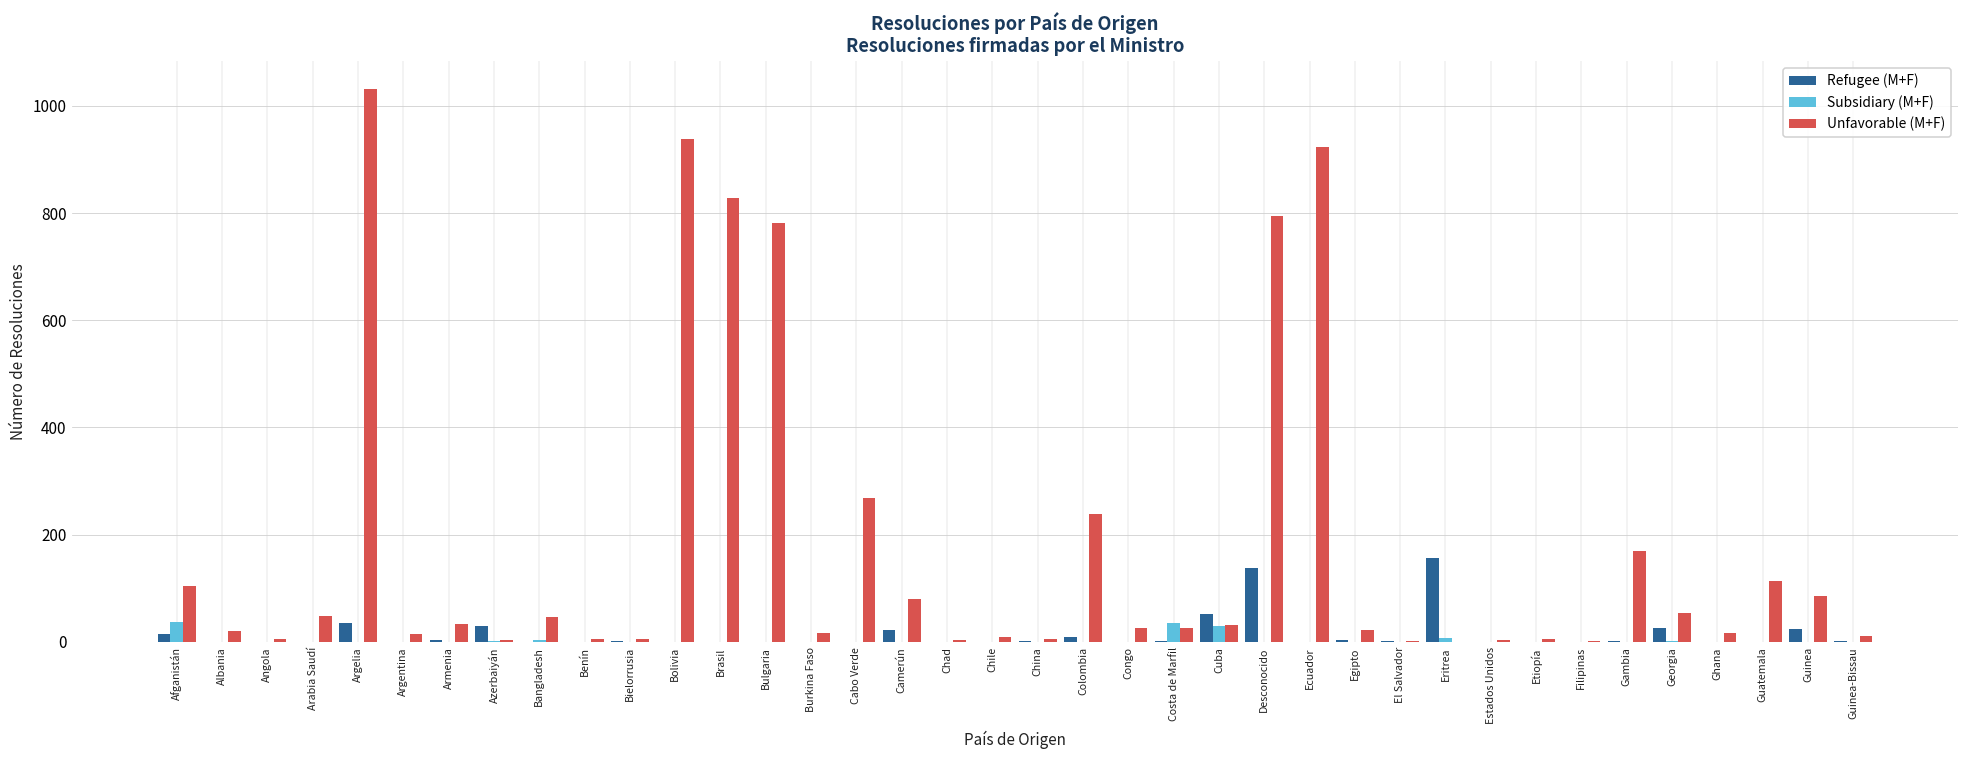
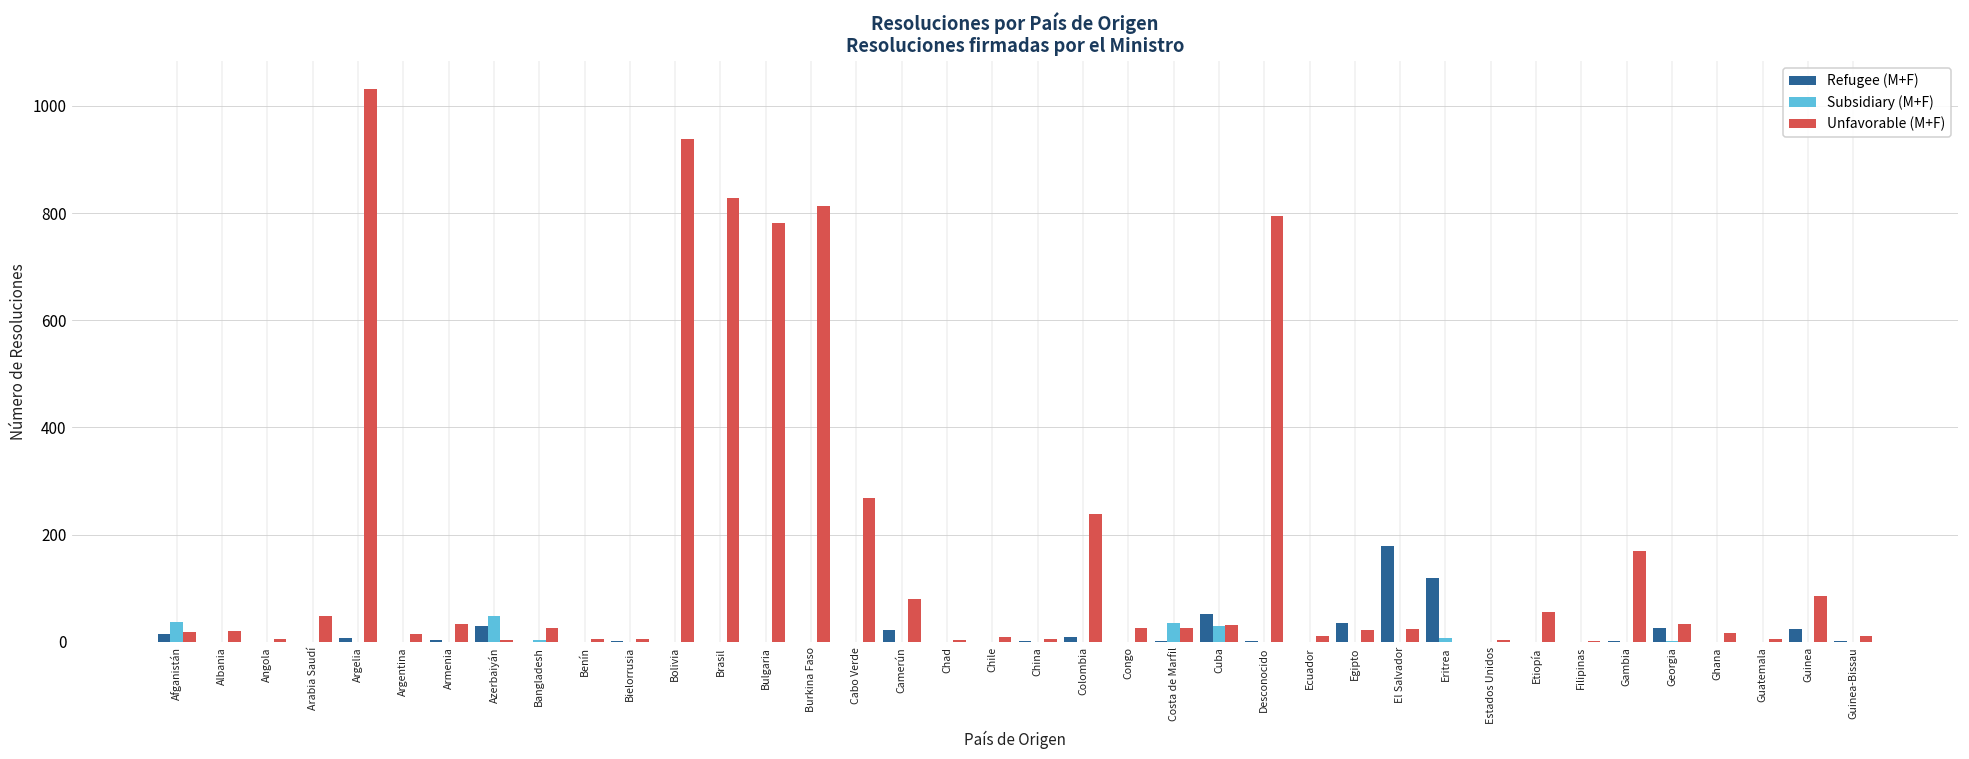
  {
    "Refugee (M+F)": {
      "Afganistán": 20,
      "Albania": 0,
      "Angola": 0,
      "Arabia Saudí": 0,
-     "Argelia": 40,
+     "Argelia": 10,
      "Argentina": 0,
      "Azerbaiyán": 30,
      "Bangladesh": 0,
      "Benín": 0,
      "Bolivia": 0,
      "Brasil": 0,
      "Bulgaria": 0,
      "Burkina Faso": 0,
      "Cabo Verde": 0,
      "Camerún": 20,
      "Chad": 0,
      "Chile": 0,
      "Colombia": 10,
      "Congo": 0,
      "Cuba": 50,
-     "Desconocido": 140,
+     "Desconocido": 0,
      "Ecuador": 0,
-     "Egipto": 0,
-     "El Salvador": 0,
-     "Eritrea": 160,
+     "Egipto": 40,
+     "El Salvador": 180,
+     "Eritrea": 120,
      "Estados Unidos": 0,
      "Etiopía": 0,
      "Filipinas": 0,
      "Georgia": 30,
      "Ghana": 0,
      "Guatemala": 0,
      "Guinea": 20
    },
    "Subsidiary (M+F)": {
      "Afganistán": 40,
      "Albania": 0,
      "Angola": 0,
      "Arabia Saudí": 0,
      "Argelia": 0,
      "Argentina": 0,
      "Armenia": 0,
-     "Azerbaiyán": 0,
+     "Azerbaiyán": 50,
      "Benín": 0,
      "Bielorrusia": 0,
      "Bolivia": 0,
      "Brasil": 0,
      "Bulgaria": 0,
      "Burkina Faso": 0,
      "Cabo Verde": 0,
      "Camerún": 0,
      "Chad": 0,
      "Chile": 0,
      "China": 0,
      "Colombia": 0,
      "Congo": 0,
      "Costa de Marfil": 40,
      "Cuba": 30,
      "Desconocido": 0,
      "Ecuador": 0,
      "Egipto": 0,
      "El Salvador": 0,
      "Eritrea": 10,
      "Estados Unidos": 0,
      "Etiopía": 0,
      "Filipinas": 0,
      "Gambia": 0,
      "Ghana": 0,
      "Guatemala": 0,
      "Guinea": 0,
      "Guinea-Bissau": 0
    },
    "Unfavorable (M+F)": {
-     "Afganistán": 100,
+     "Afganistán": 20,
      "Albania": 20,
      "Arabia Saudí": 50,
      "Argelia": 1030,
      "Argentina": 20,
      "Armenia": 30,
-     "Bangladesh": 50,
+     "Bangladesh": 30,
      "Benín": 10,
      "Bielorrusia": 10,
      "Bolivia": 940,
      "Brasil": 830,
      "Bulgaria": 780,
-     "Burkina Faso": 20,
+     "Burkina Faso": 810,
      "Cabo Verde": 270,
      "Camerún": 80,
      "Chile": 10,
      "Colombia": 240,
      "Congo": 30,
      "Costa de Marfil": 30,
      "Cuba": 30,
      "Desconocido": 800,
-     "Ecuador": 920,
+     "Ecuador": 10,
      "Egipto": 20,
-     "El Salvador": 0,
+     "El Salvador": 20,
      "Eritrea": 0,
-     "Etiopía": 10,
+     "Etiopía": 60,
      "Gambia": 170,
-     "Georgia": 50,
+     "Georgia": 30,
      "Ghana": 20,
-     "Guatemala": 110,
+     "Guatemala": 10,
      "Guinea": 90,
      "Guinea-Bissau": 10
    }
  }
